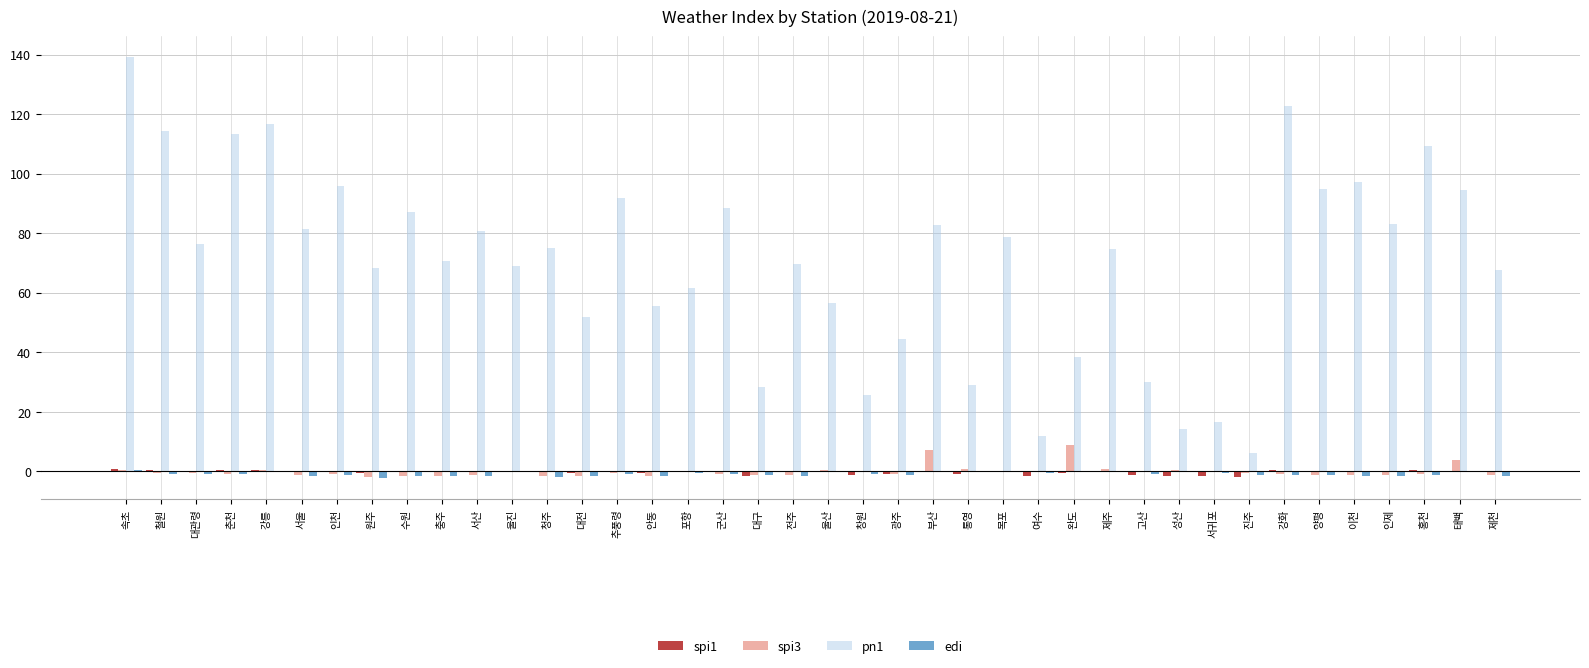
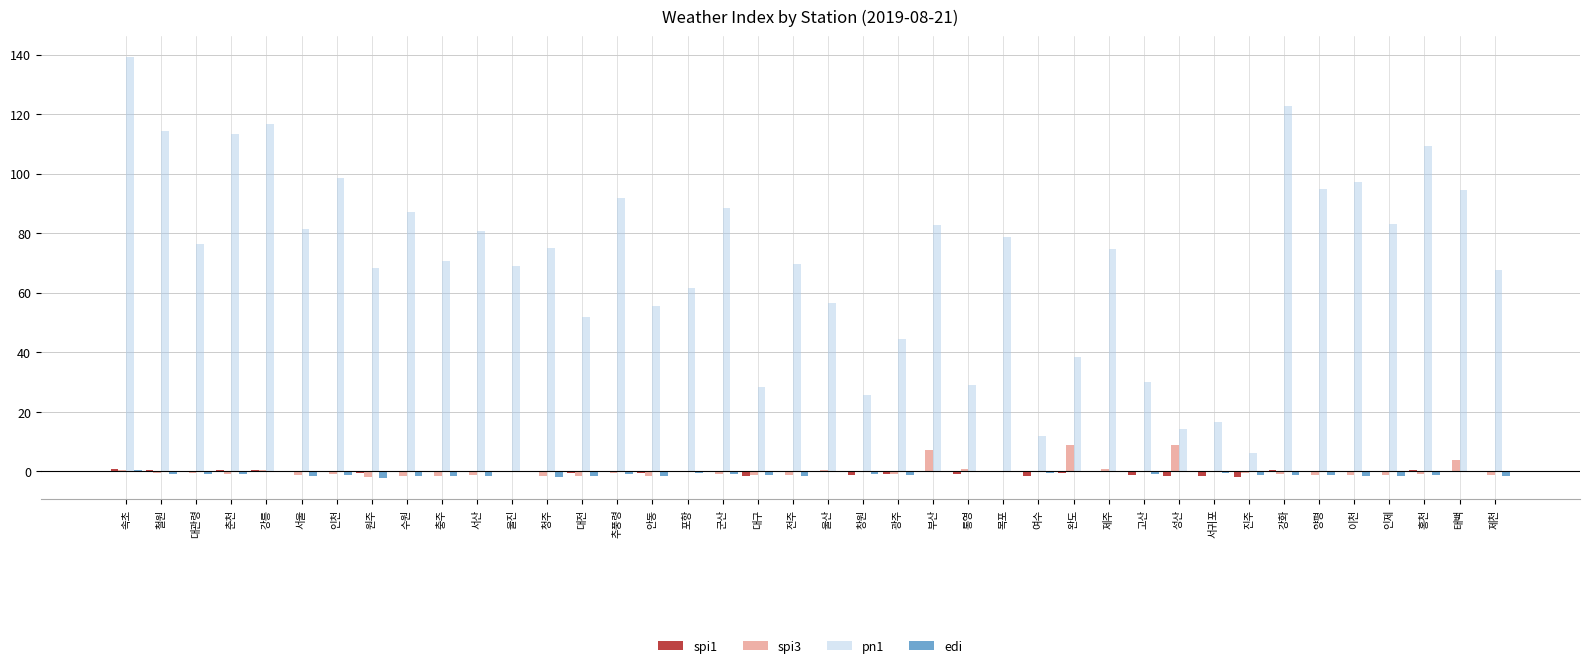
  {
    "spi1": {
      "속초": 1,
      "대구": -2,
      "창원": -1,
      "광주": -1,
      "여수": -1,
      "제주": 0,
      "고산": -1,
      "성산": -2,
      "서귀포": -2,
      "진주": -2
    },
    "spi3": {
      "서울": -1,
      "인천": -1,
      "원주": -2,
      "수원": -1,
      "충주": -2,
      "서산": -1,
      "청주": -2,
      "대전": -2,
      "안동": -2,
      "군산": -1,
      "대구": -1,
      "전주": -1,
      "부산": 7,
      "통영": 1,
      "완도": 9,
-     "성산": 1,
+     "성산": 9,
      "양평": -1,
      "이천": -1,
      "인제": -1,
      "홍천": -1,
      "태백": 4,
      "제천": -1
    },
    "pn1": {
      "속초": 139,
      "철원": 114,
      "대관령": 76,
      "춘천": 113,
      "강릉": 117,
      "서울": 81,
-     "인천": 96,
+     "인천": 99,
      "원주": 68,
      "수원": 87,
      "충주": 71,
      "서산": 81,
      "울진": 69,
      "청주": 75,
      "대전": 52,
      "추풍령": 92,
      "안동": 56,
      "포항": 62,
      "군산": 89,
      "대구": 28,
      "전주": 70,
      "울산": 56,
      "창원": 26,
      "광주": 44,
      "부산": 83,
      "통영": 29,
      "목포": 79,
      "여수": 12,
      "완도": 39,
      "제주": 75,
      "고산": 30,
      "성산": 14,
      "서귀포": 17,
      "진주": 6,
      "강화": 123,
      "양평": 95,
      "이천": 97,
      "인제": 83,
      "홍천": 109,
      "태백": 94,
      "제천": 68
    },
    "edi": {
      "철원": -1,
      "대관령": -1,
      "춘천": -1,
      "서울": -1,
      "인천": -1,
      "원주": -2,
      "수원": -2,
      "충주": -2,
      "서산": -1,
      "청주": -2,
      "대전": -2,
      "안동": -1,
      "군산": -1,
      "대구": -1,
      "전주": -1,
      "광주": -1,
      "진주": -1,
      "강화": -1,
      "양평": -1,
      "이천": -1,
      "인제": -1,
      "홍천": -1,
      "제천": -2
    }
  }
